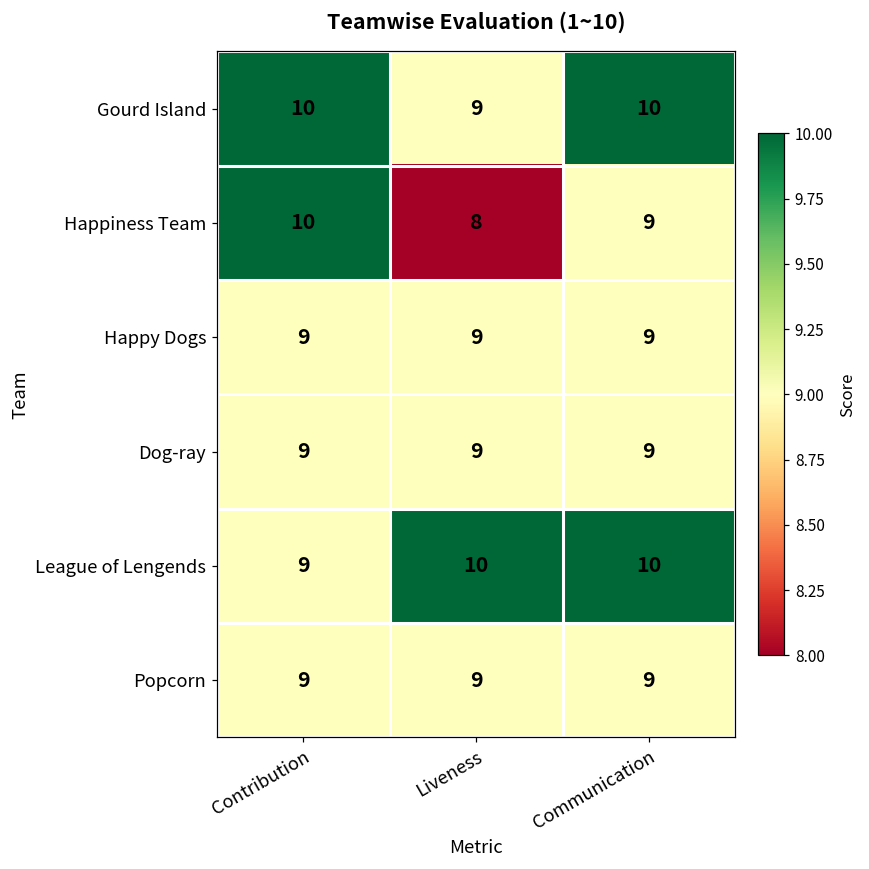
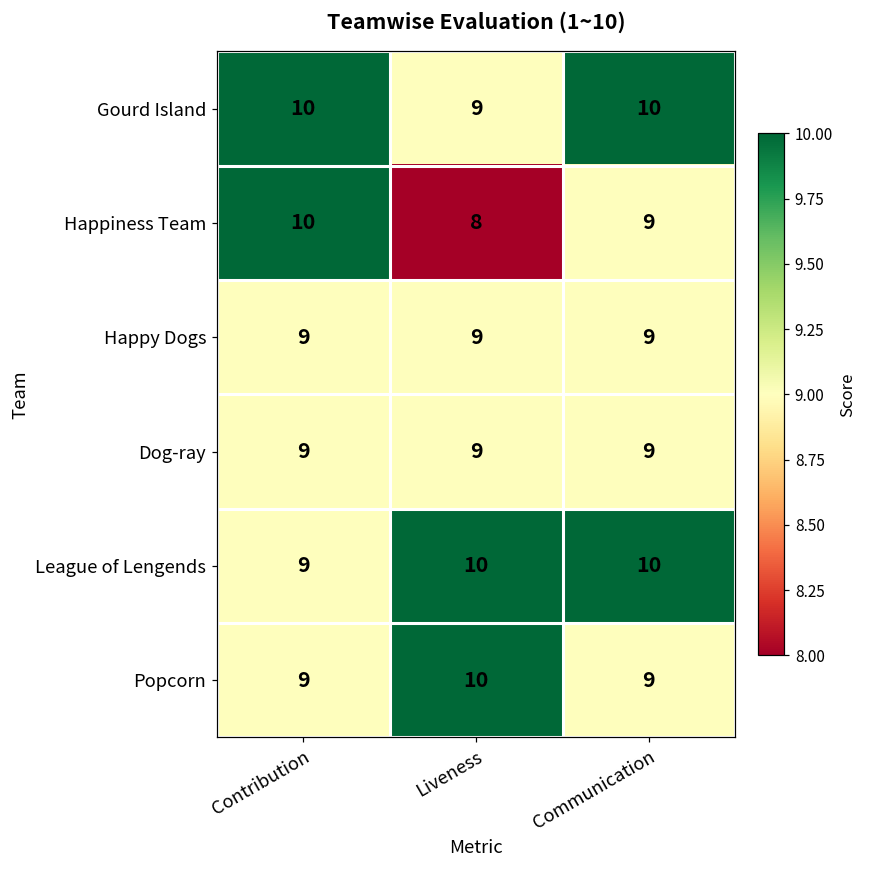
  {
    "Gourd Island": {
      "Contribution": 10,
      "Liveness": 9,
      "Communication": 10
    },
    "Happiness Team": {
      "Contribution": 10,
      "Liveness": 8,
      "Communication": 9
    },
    "Happy Dogs": {
      "Contribution": 9,
      "Liveness": 9,
      "Communication": 9
    },
    "Dog-ray": {
      "Contribution": 9,
      "Liveness": 9,
      "Communication": 9
    },
    "League of Lengends": {
      "Contribution": 9,
      "Liveness": 10,
      "Communication": 10
    },
    "Popcorn": {
      "Contribution": 9,
-     "Liveness": 9,
+     "Liveness": 10,
      "Communication": 9
    }
  }
